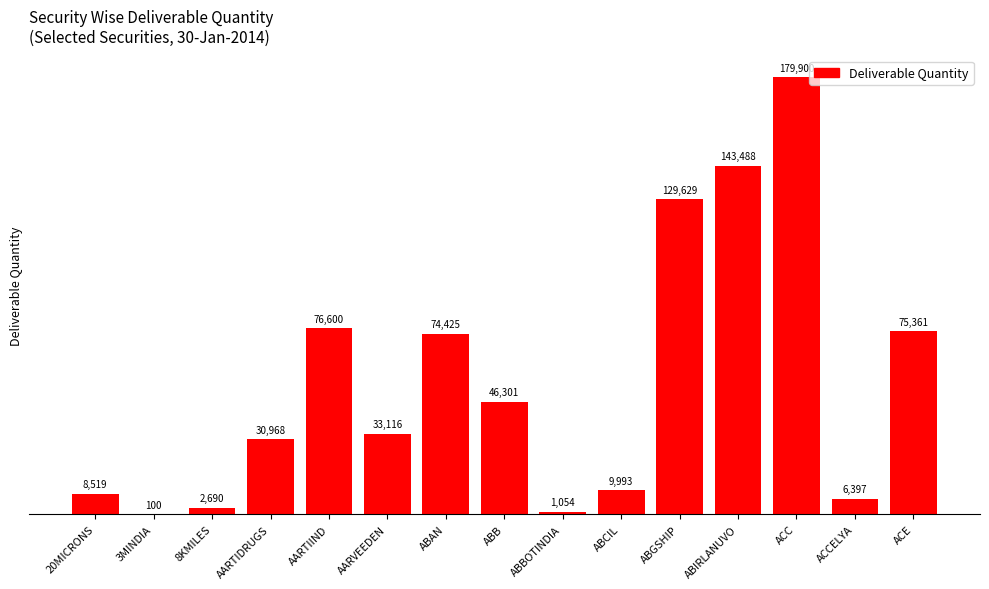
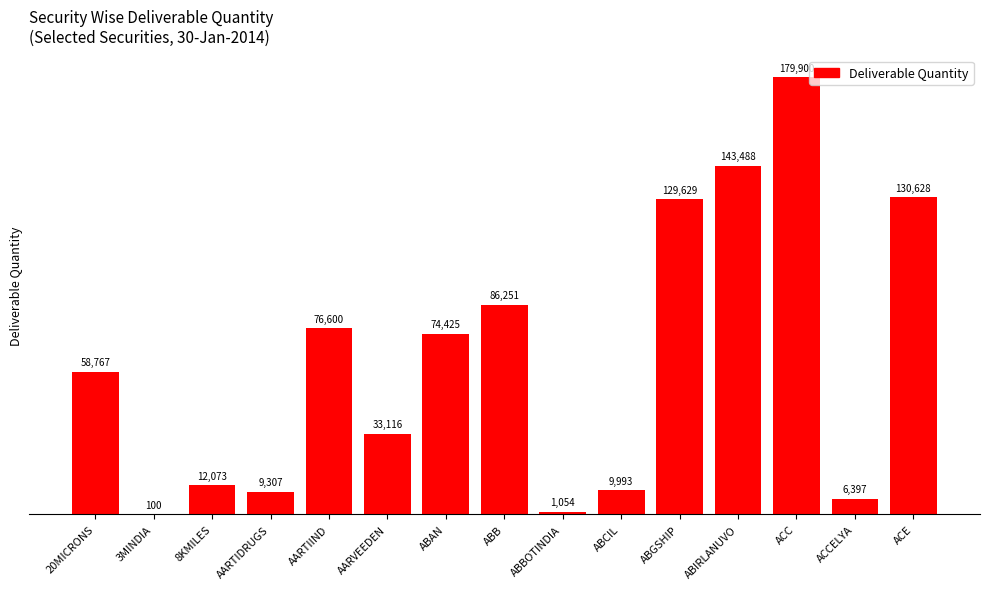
  {
-   "20MICRONS": "8,519",
+   "20MICRONS": "58,767",
    "3MINDIA": "100",
-   "8KMILES": "2,690",
-   "AARTIDRUGS": "30,968",
+   "8KMILES": "12,073",
+   "AARTIDRUGS": "9,307",
    "AARTIIND": "76,600",
    "AARVEEDEN": "33,116",
    "ABAN": "74,425",
-   "ABB": "46,301",
+   "ABB": "86,251",
    "ABBOTINDIA": "1,054",
    "ABCIL": "9,993",
    "ABGSHIP": "129,629",
    "ABIRLANUVO": "143,488",
    "ACCELYA": "6,397",
-   "ACE": "75,361"
+   "ACE": "130,628"
  }
